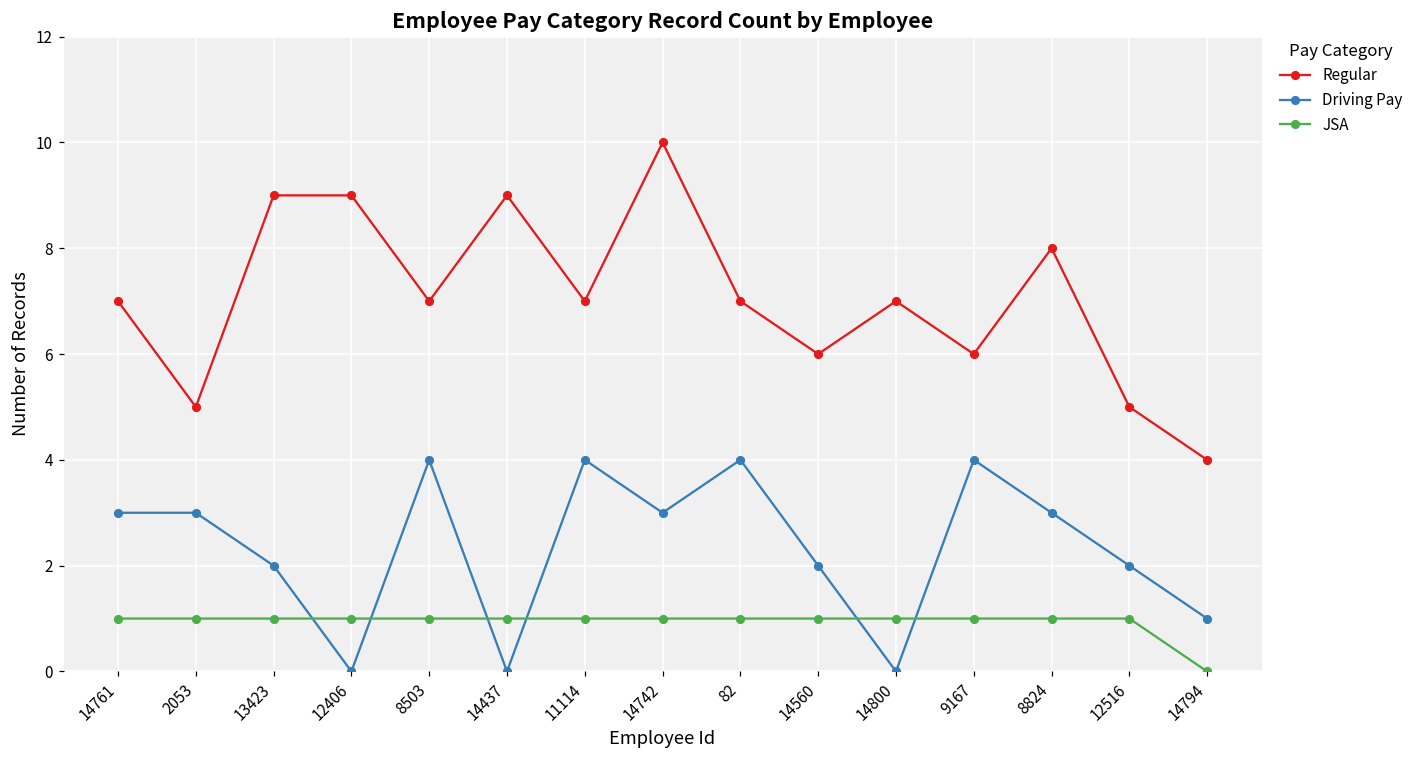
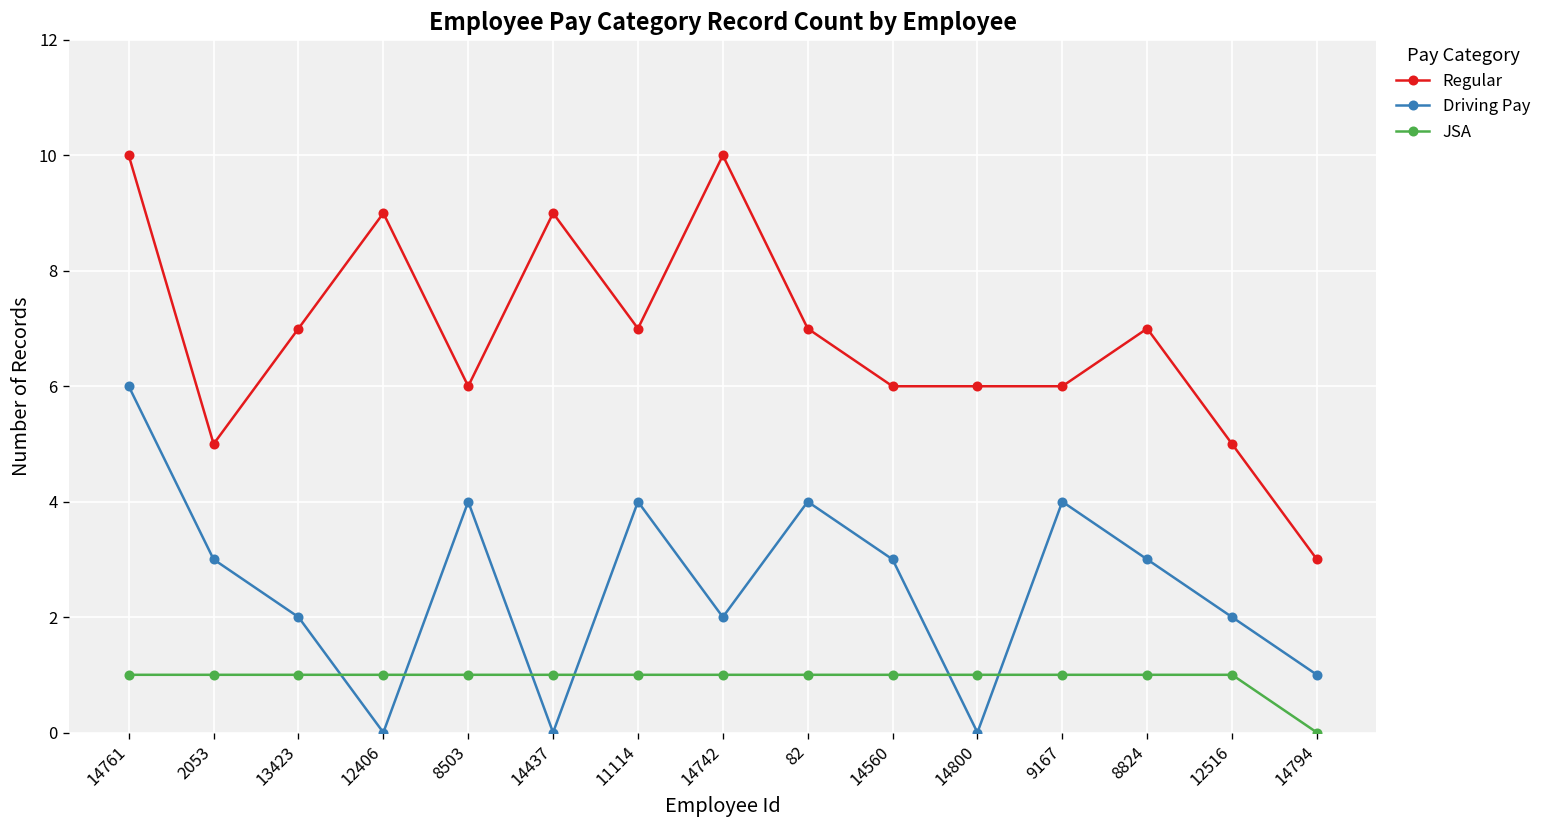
  {
    "Regular": {
-     "14761": 7,
+     "14761": 10,
      "2053": 5,
-     "13423": 9,
+     "13423": 7,
      "12406": 9,
-     "8503": 7,
+     "8503": 6,
      "14437": 9,
      "11114": 7,
      "14742": 10,
      "82": 7,
      "14560": 6,
-     "14800": 7,
+     "14800": 6,
      "9167": 6,
-     "8824": 8,
+     "8824": 7,
      "12516": 5,
-     "14794": 4
+     "14794": 3
    },
    "Driving Pay": {
-     "14761": 3,
+     "14761": 6,
      "2053": 3,
      "13423": 2,
      "12406": 0,
      "8503": 4,
      "14437": 0,
      "11114": 4,
-     "14742": 3,
+     "14742": 2,
      "82": 4,
-     "14560": 2,
+     "14560": 3,
      "14800": 0,
      "9167": 4,
      "8824": 3,
      "12516": 2,
      "14794": 1
    },
    "JSA": {
      "14761": 1,
      "2053": 1,
      "13423": 1,
      "12406": 1,
      "8503": 1,
      "14437": 1,
      "11114": 1,
      "14742": 1,
      "82": 1,
      "14560": 1,
      "14800": 1,
      "9167": 1,
      "8824": 1,
      "12516": 1,
      "14794": 0
    }
  }
